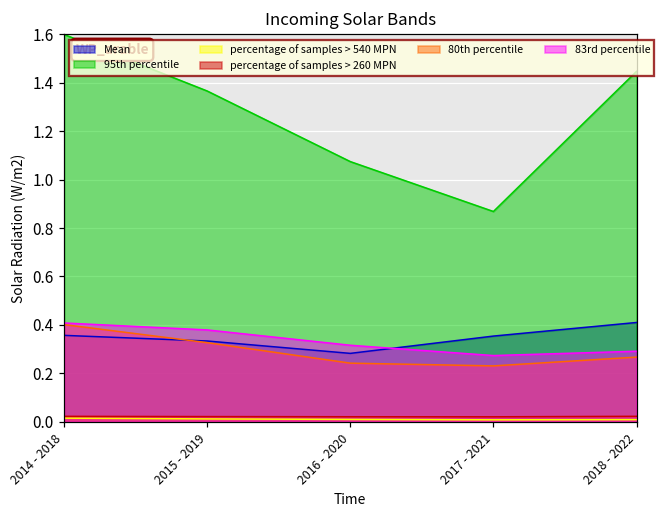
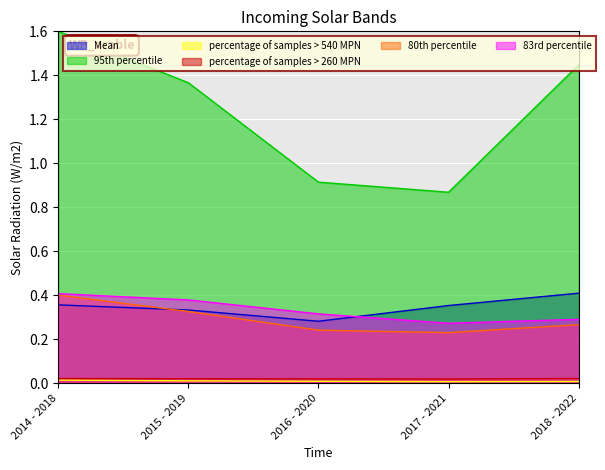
  {
    "Mean": {
      "2014 - 2018": 0.36,
      "2016 - 2020": 0.28,
      "2017 - 2021": 0.35,
      "2018 - 2022": 0.41
    },
    "95th percentile": {
      "2014 - 2018": 1.60,
      "2015 - 2019": 1.37,
-     "2016 - 2020": 1.07,
+     "2016 - 2020": 0.91,
      "2017 - 2021": 0.87
    },
    "percentage of samples > 540 MPN": {
      "2017 - 2021": 0.01,
      "2018 - 2022": 0.01
    },
    "percentage of samples > 260 MPN": {
      "2017 - 2021": 0.02,
      "2018 - 2022": 0.02
    },
    "80th percentile": {
      "2016 - 2020": 0.24,
      "2017 - 2021": 0.23,
      "2018 - 2022": 0.27
    },
    "83rd percentile": {
      "2015 - 2019": 0.38,
      "2016 - 2020": 0.32,
      "2017 - 2021": 0.27,
      "2018 - 2022": 0.29
    }
  }
